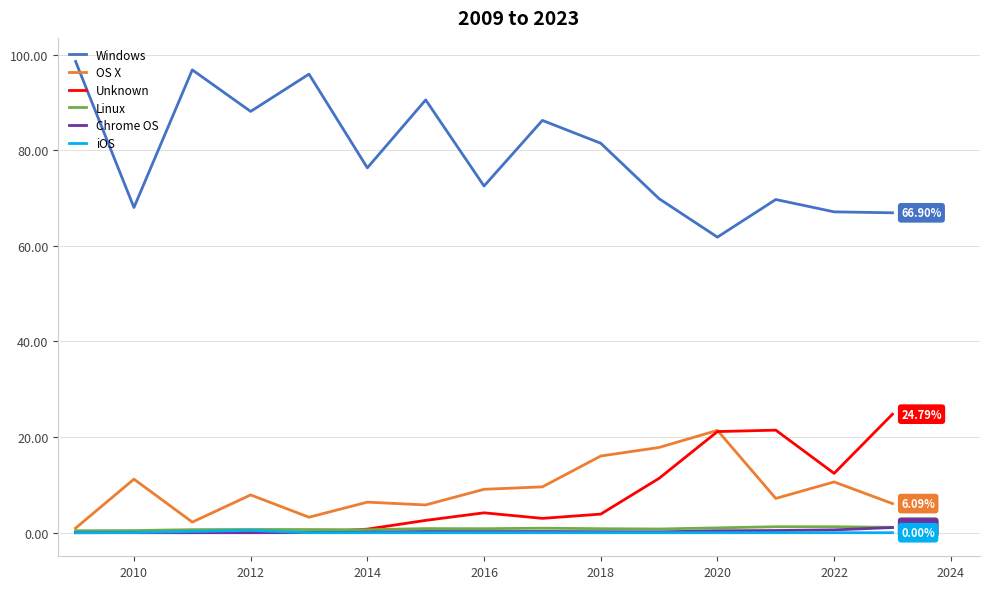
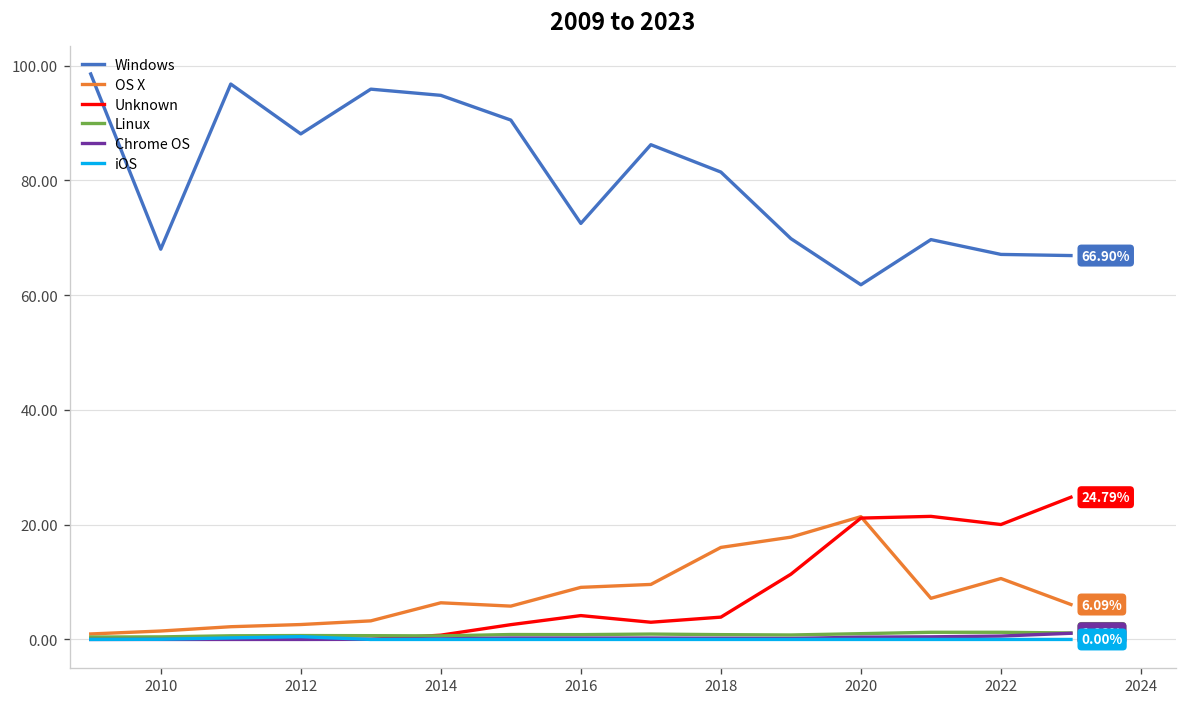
  {
    "Windows": {
      "2010": 68,
      "2012": 88,
-     "2014": 76,
+     "2014": 95,
      "2016": 73,
      "2018": 81,
      "2020": 62,
      "2022": 67
    },
    "OS X": {
-     "2010": 11,
-     "2012": 8,
+     "2010": 1,
+     "2012": 3,
      "2014": 6,
      "2016": 9,
      "2018": 16,
      "2022": 11
    },
    "Unknown": {
      "2016": 4,
      "2018": 4,
-     "2022": 12
+     "2022": 20
    },
    "Linux": {
      "2016": 1,
      "2018": 1,
      "2020": 1,
      "2022": 1
    },
    "Chrome OS": {
      "2022": 1
    },
    "iOS": {
      "2022": 0
    }
  }
